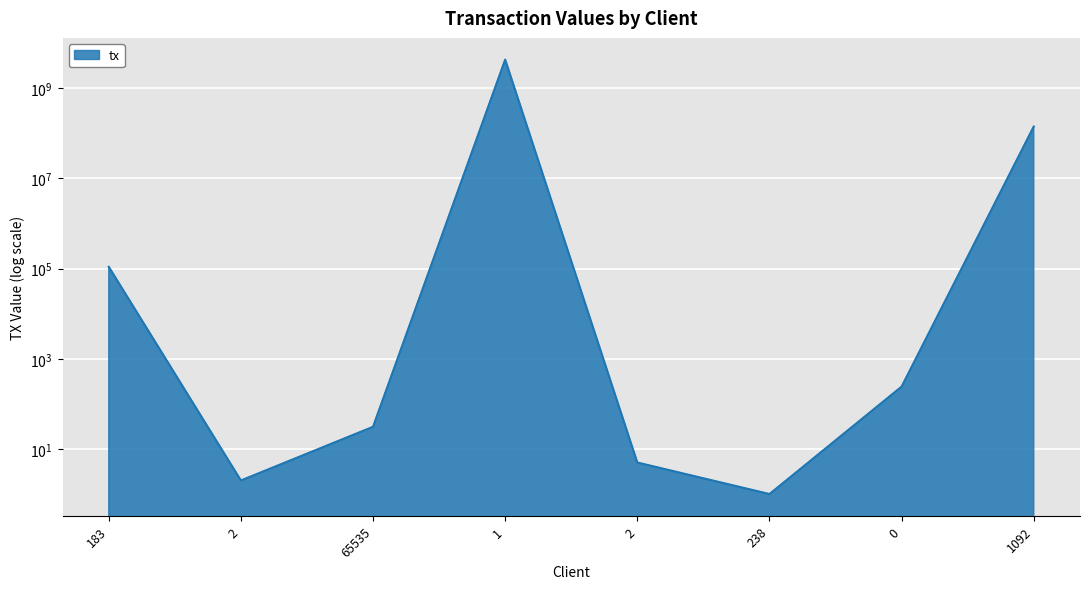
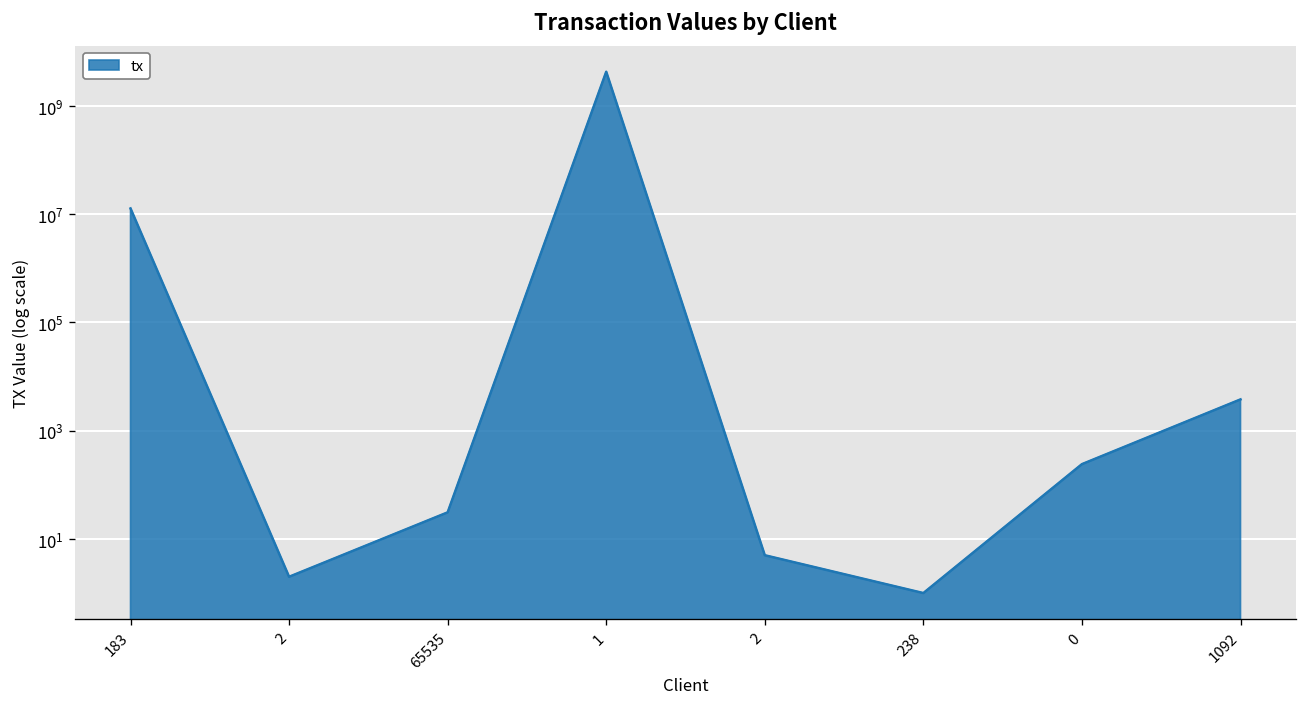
  {
-   "183": 110000,
+   "183": 13000000,
    "65535": 30,
    "1": 4000000000,
    "238": 1,
    "0": 200,
-   "1092": 140000000
+   "1092": 4000
  }
